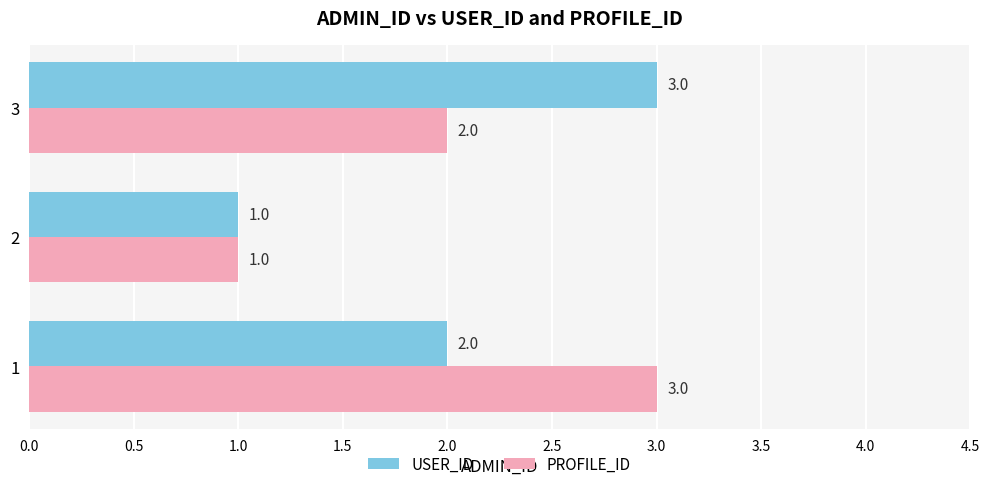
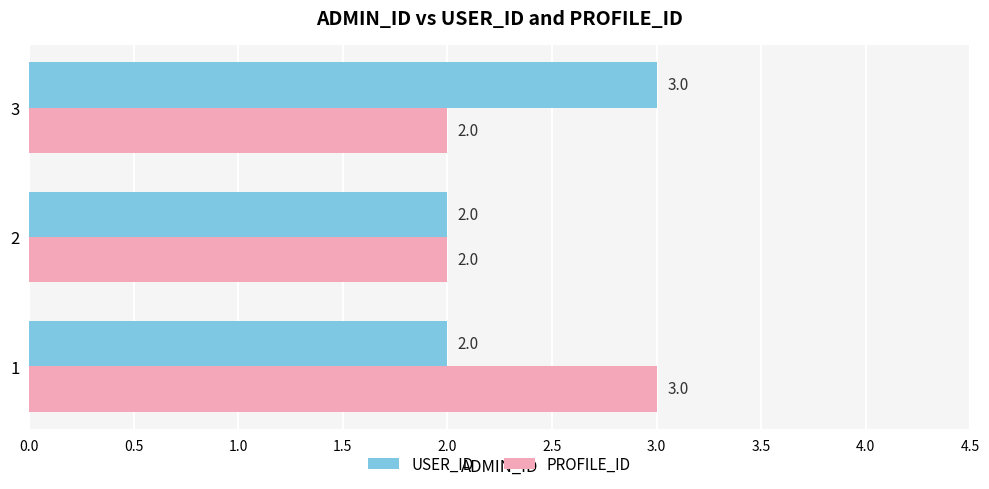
  {
    "USER_ID": {
      "3": 3.0,
-     "2": 1.0,
+     "2": 2.0,
      "1": 2.0
    },
    "PROFILE_ID": {
      "3": 2.0,
-     "2": 1.0,
+     "2": 2.0,
      "1": 3.0
    }
  }
